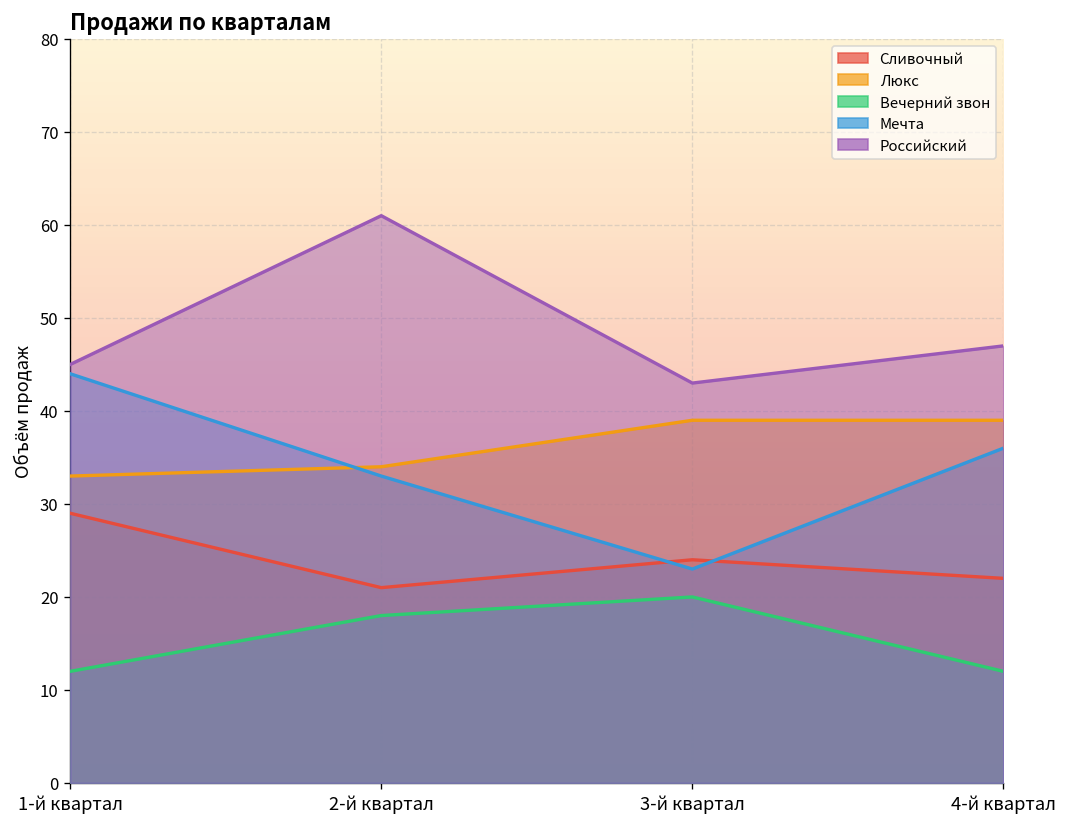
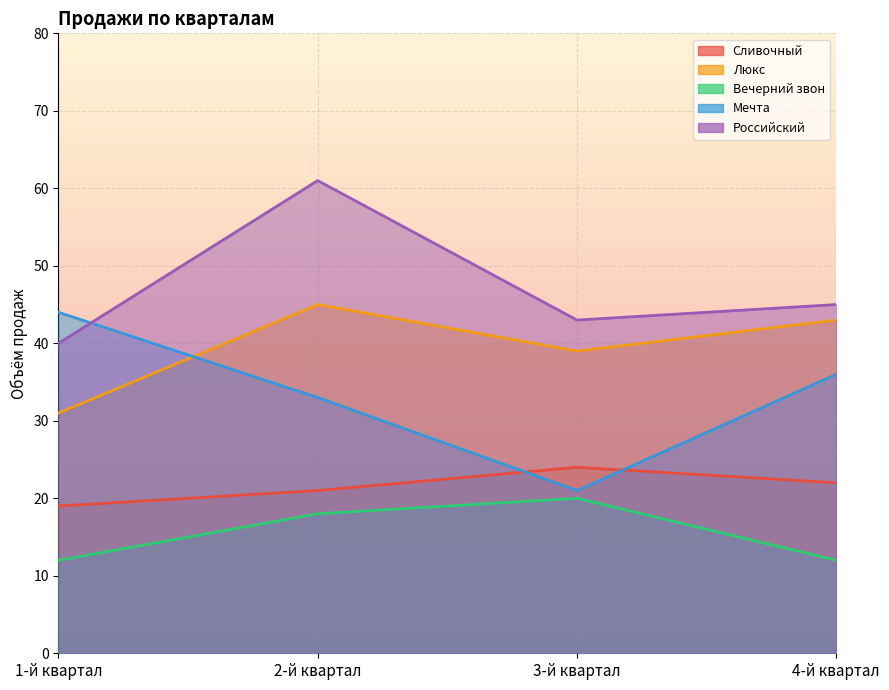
  {
    "Сливочный": {
-     "1-й квартал": 29,
+     "1-й квартал": 19,
      "2-й квартал": 21,
      "3-й квартал": 24,
      "4-й квартал": 22
    },
    "Люкс": {
-     "1-й квартал": 33,
-     "2-й квартал": 34,
+     "1-й квартал": 31,
+     "2-й квартал": 45,
      "3-й квартал": 39,
-     "4-й квартал": 39
+     "4-й квартал": 43
    },
    "Вечерний звон": {
      "1-й квартал": 12,
      "2-й квартал": 18,
      "3-й квартал": 20,
      "4-й квартал": 12
    },
    "Мечта": {
      "1-й квартал": 44,
      "2-й квартал": 33,
-     "3-й квартал": 23,
+     "3-й квартал": 21,
      "4-й квартал": 36
    },
    "Российский": {
-     "1-й квартал": 45,
+     "1-й квартал": 40,
      "2-й квартал": 61,
      "3-й квартал": 43,
-     "4-й квартал": 47
+     "4-й квартал": 45
    }
  }
